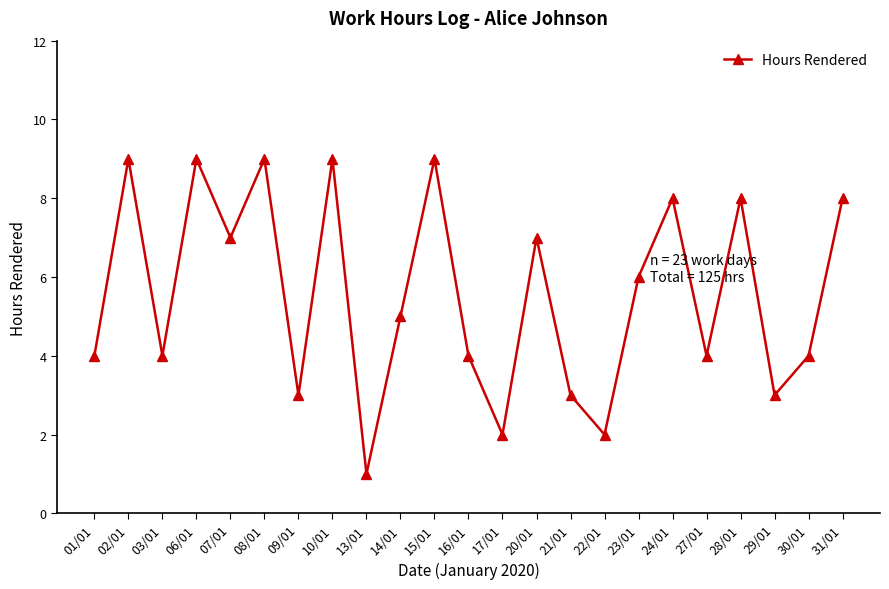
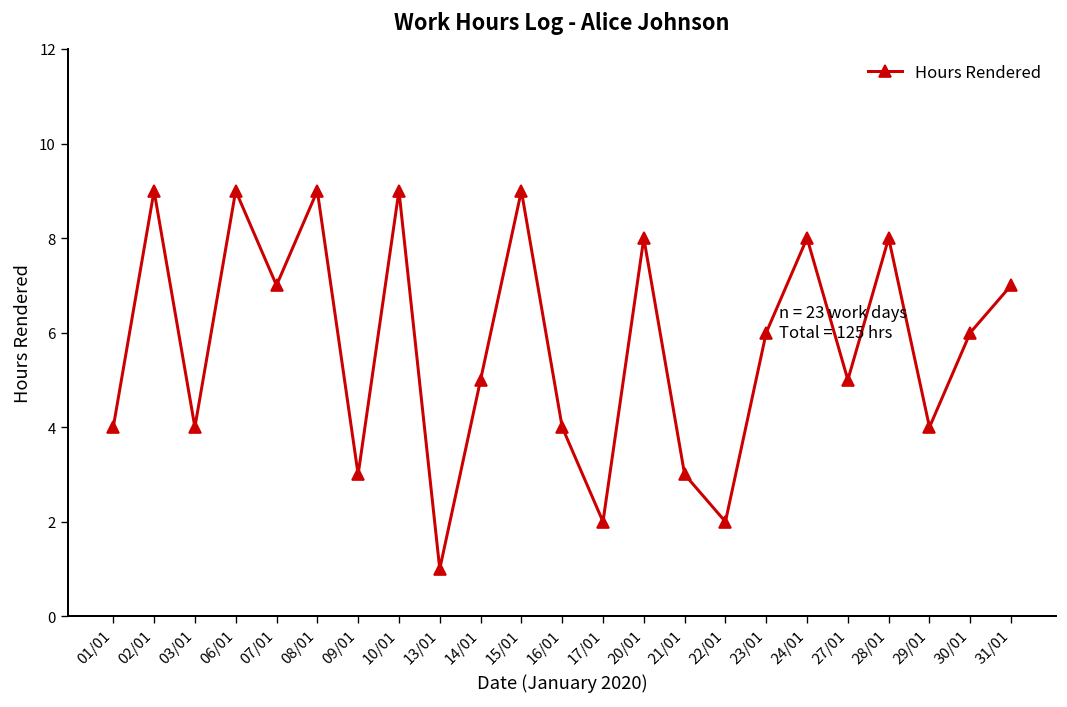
  {
    "01/01": 4,
    "02/01": 9,
    "03/01": 4,
    "06/01": 9,
    "07/01": 7,
    "08/01": 9,
    "09/01": 3,
    "10/01": 9,
    "13/01": 1,
    "14/01": 5,
    "15/01": 9,
    "16/01": 4,
    "17/01": 2,
-   "20/01": 7,
+   "20/01": 8,
    "21/01": 3,
    "22/01": 2,
    "24/01": 8,
-   "27/01": 4,
+   "27/01": 5,
    "28/01": 8,
-   "29/01": 3,
-   "30/01": 4,
-   "31/01": 8
+   "29/01": 4,
+   "30/01": 6,
+   "31/01": 7
  }
